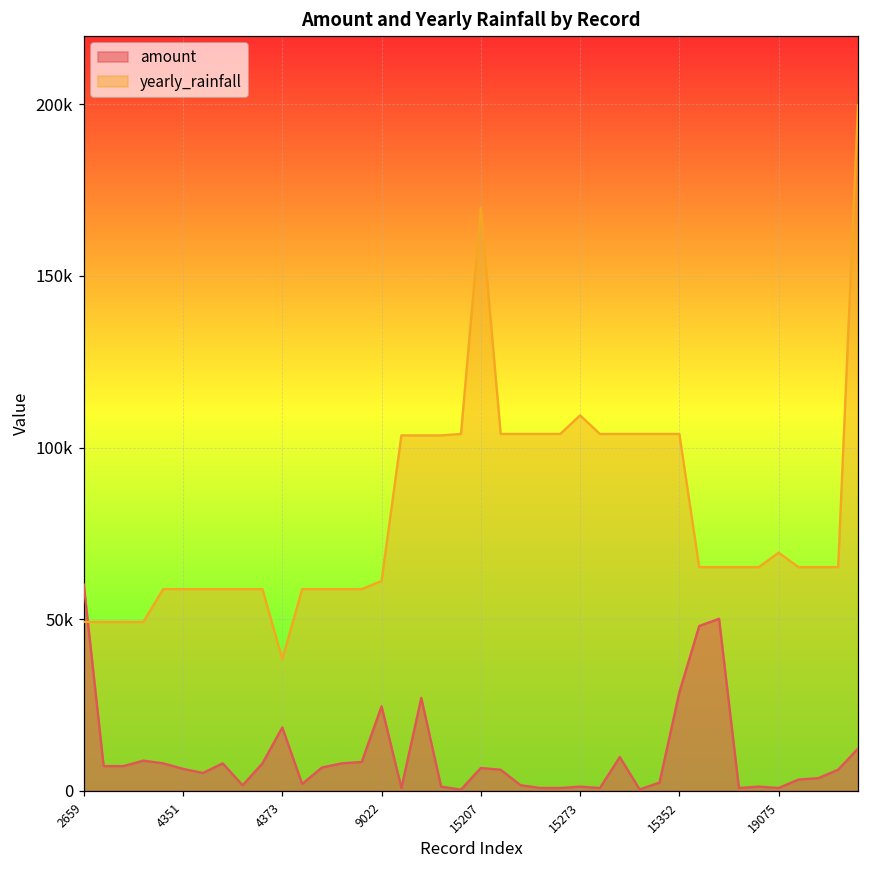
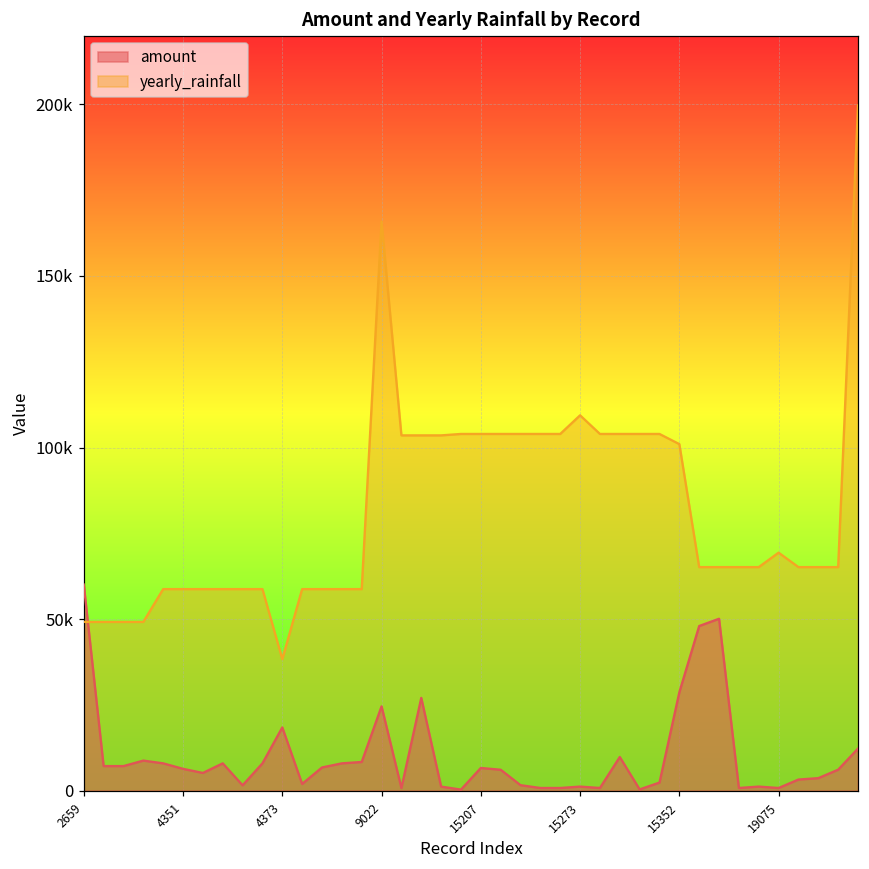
  {
    "amount": {
      "2659": 60000,
      "4351": 6000,
      "4373": 18000,
      "9022": 25000,
      "15207": 7000,
      "15273": 1000,
      "15352": 29000,
      "19075": 1000
    },
    "yearly_rainfall": {
      "2659": 49000,
      "4351": 59000,
      "4373": 38000,
-     "9022": 61000,
-     "15207": 170000,
+     "9022": 166000,
+     "15207": 104000,
      "15273": 109000,
-     "15352": 104000,
+     "15352": 101000,
      "19075": 69000
    }
  }
